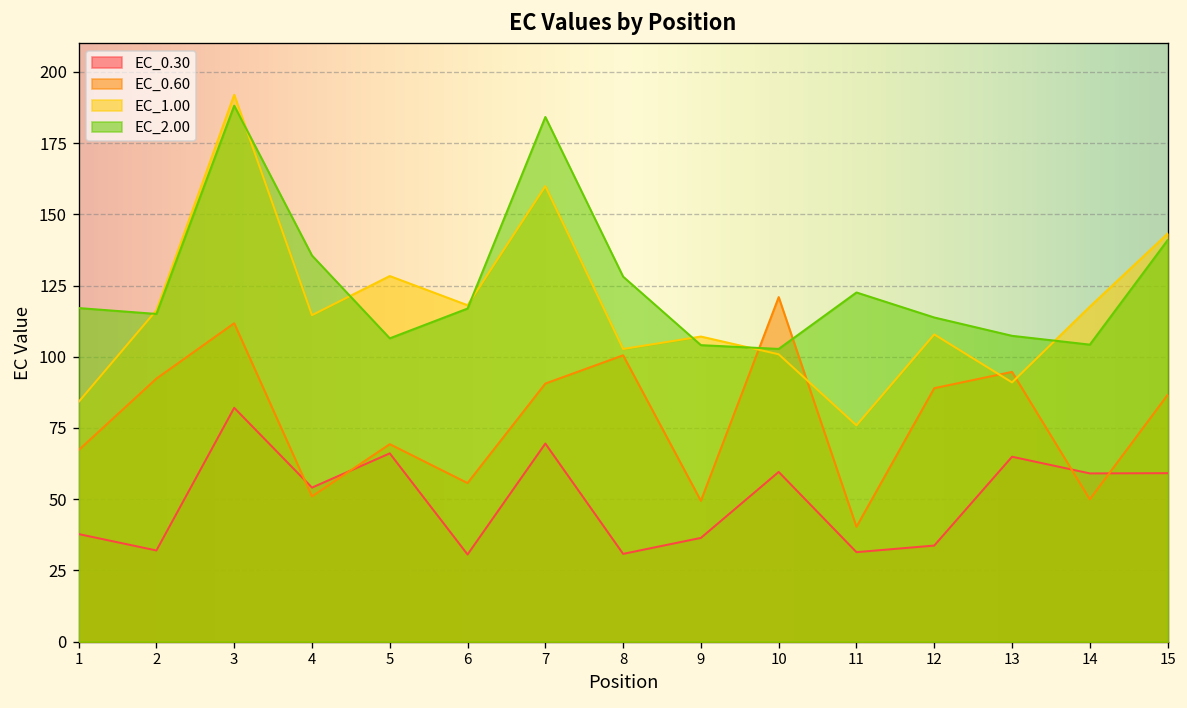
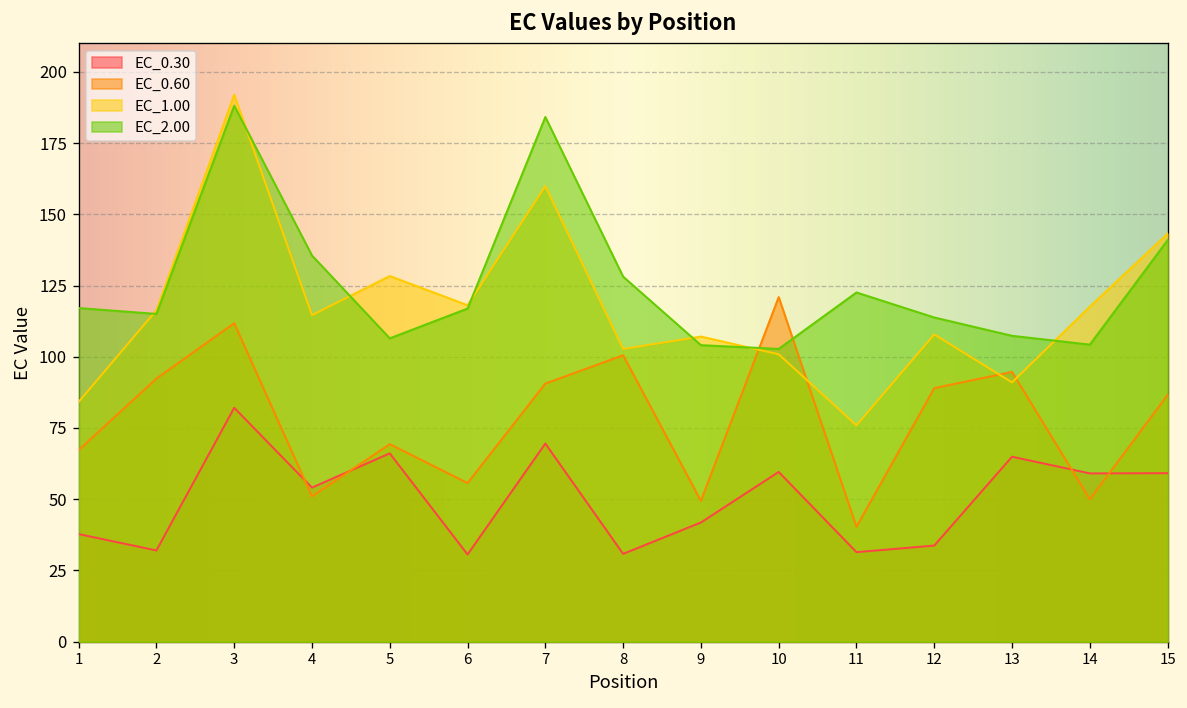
  {
    "EC_0.30": {
      "1": 38,
      "2": 32,
      "3": 82,
      "4": 54,
      "5": 66,
      "6": 31,
      "7": 70,
      "8": 31,
-     "9": 36,
+     "9": 42,
      "10": 60,
      "11": 31,
      "12": 34,
      "13": 65,
      "14": 59,
      "15": 59
    },
    "EC_2.00": {
      "1": 117,
      "2": 115,
      "3": 188,
      "4": 136,
      "5": 106,
      "6": 117,
      "7": 184,
      "8": 128,
      "9": 104,
      "10": 103,
      "11": 123,
      "12": 114,
      "13": 107,
      "14": 104,
      "15": 141
    }
  }
